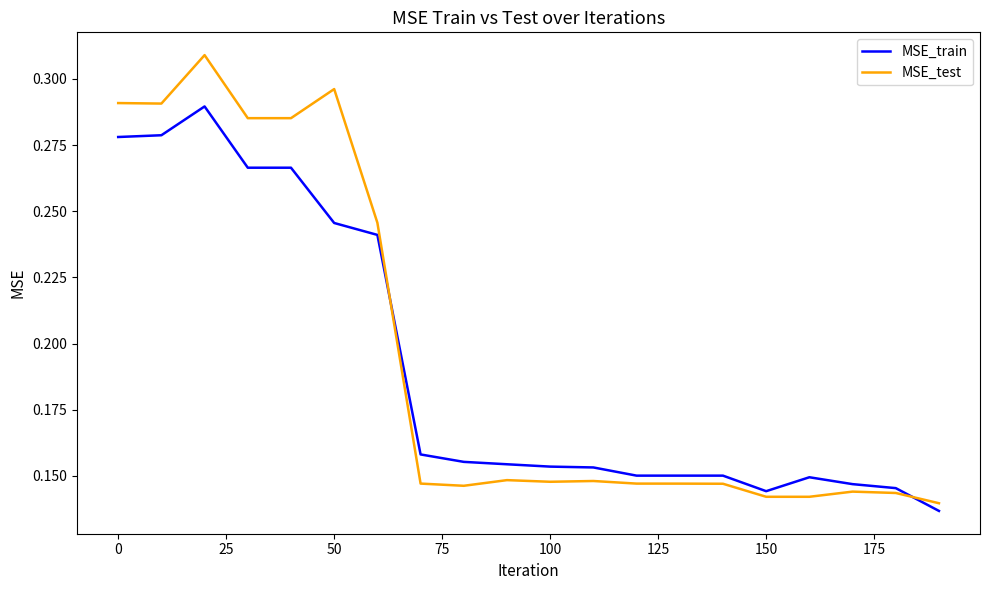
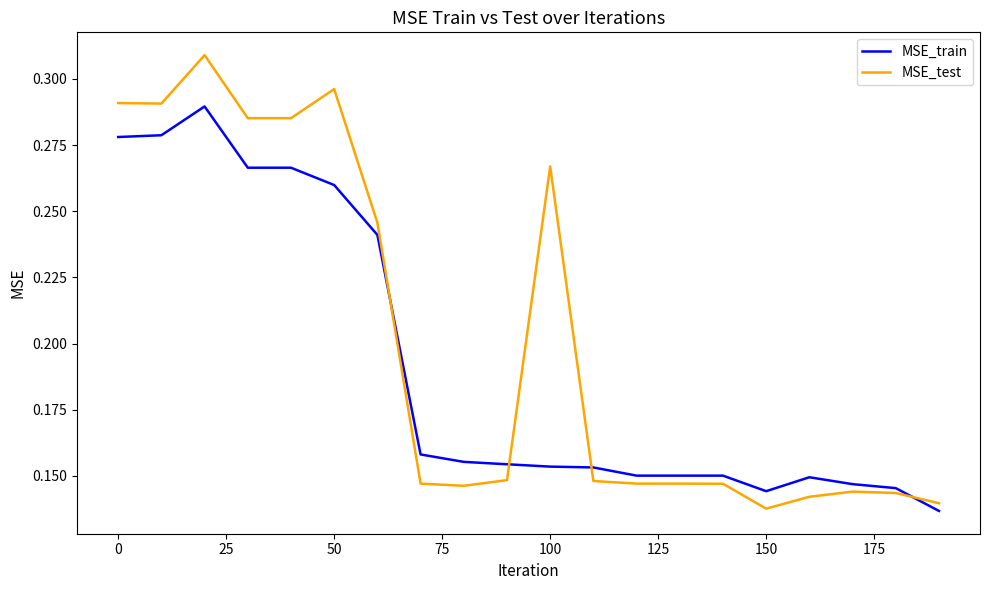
  {
    "MSE_train": {
      "0": 0.278,
-     "50": 0.246,
+     "50": 0.260,
      "100": 0.154,
      "150": 0.144
    },
    "MSE_test": {
      "0": 0.291,
      "50": 0.296,
-     "100": 0.148,
-     "150": 0.142
+     "100": 0.267,
+     "150": 0.138
    }
  }
